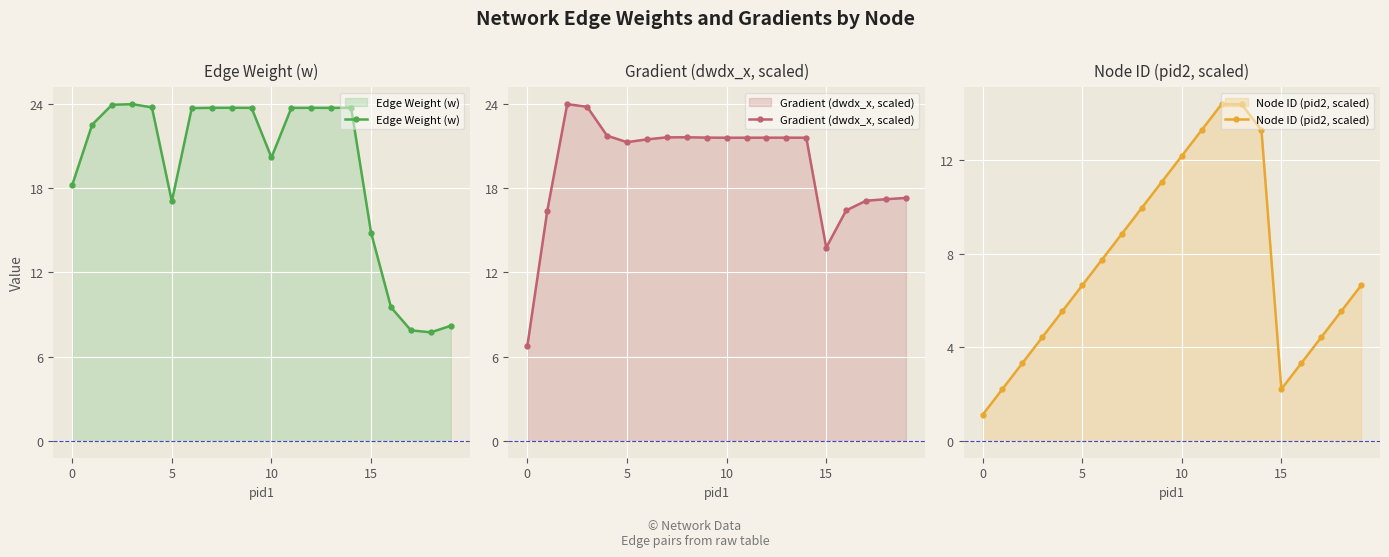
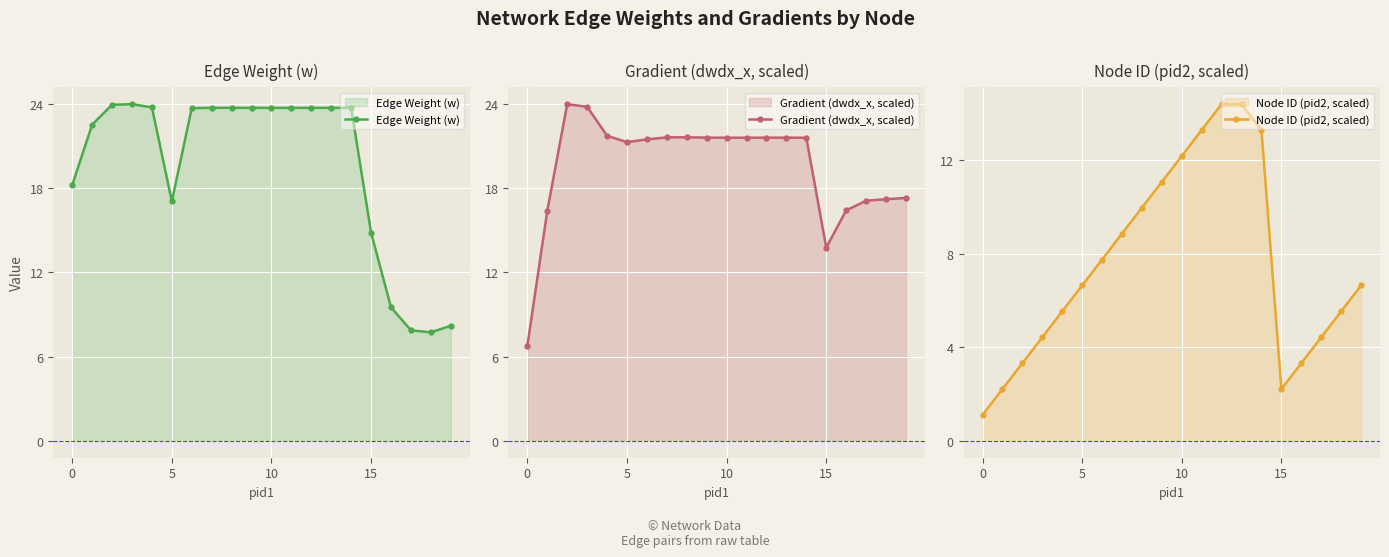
  {
    "Edge Weight (w)": {
      "0": 18.2,
      "5": 17.1,
-     "10": 20.2,
+     "10": 23.7,
      "15": 14.8
    },
    "Gradient (dwdx_x, scaled)": {
      "0": 6.8,
      "5": 21.3,
      "10": 21.6,
      "15": 13.8
    },
    "Node ID (pid2, scaled)": {
      "0": 1.1,
      "5": 6.6,
      "10": 12.2,
      "15": 2.2
    }
  }
